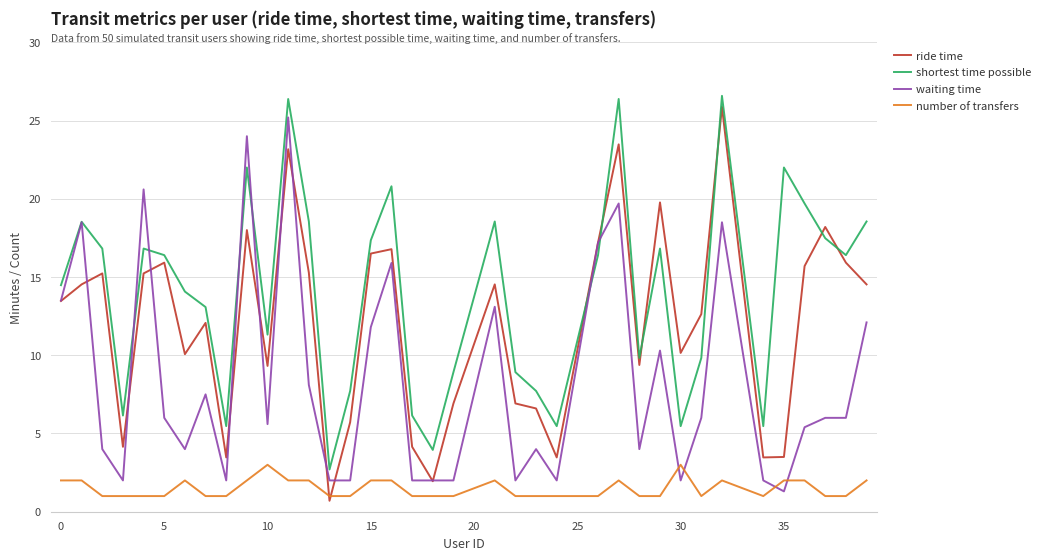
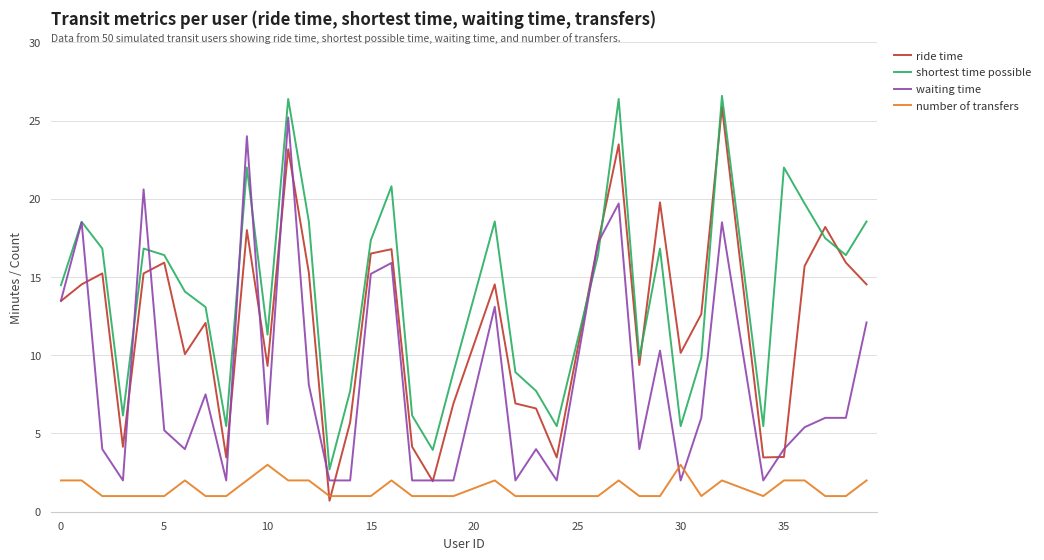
  {
    "ride time": {
      "5": 15.9,
      "10": 9.3,
      "15": 16.5,
      "30": 10.2,
      "35": 3.5
    },
    "shortest time possible": {
      "0": 14.5,
      "5": 16.4,
      "10": 11.3,
      "15": 17.4,
      "30": 5.5,
      "35": 22.0
    },
    "waiting time": {
-     "5": 6.0,
+     "5": 5.2,
      "10": 5.6,
-     "15": 11.8,
+     "15": 15.2,
      "30": 2.0,
-     "35": 1.3
+     "35": 4.0
    },
    "number of transfers": {
      "0": 2,
      "5": 1,
      "10": 3,
-     "15": 2,
+     "15": 1,
      "30": 3,
      "35": 2
    }
  }
